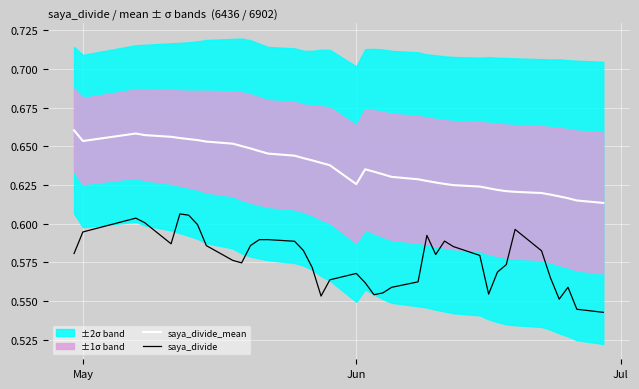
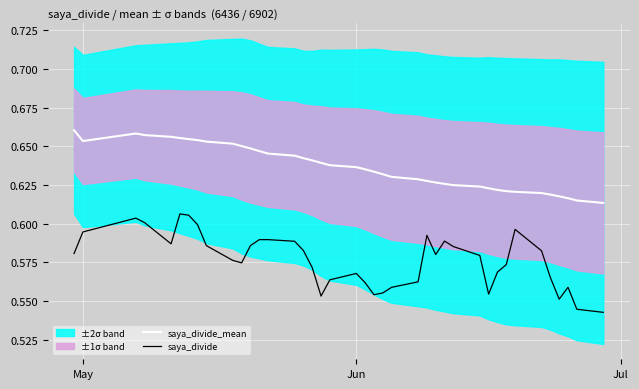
  {
    "saya_divide_mean": {
      "May": 0.654,
-     "Jun": 0.626
+     "Jun": 0.637
    },
    "saya_divide": {
      "May": 0.595,
      "Jun": 0.568
    }
  }
